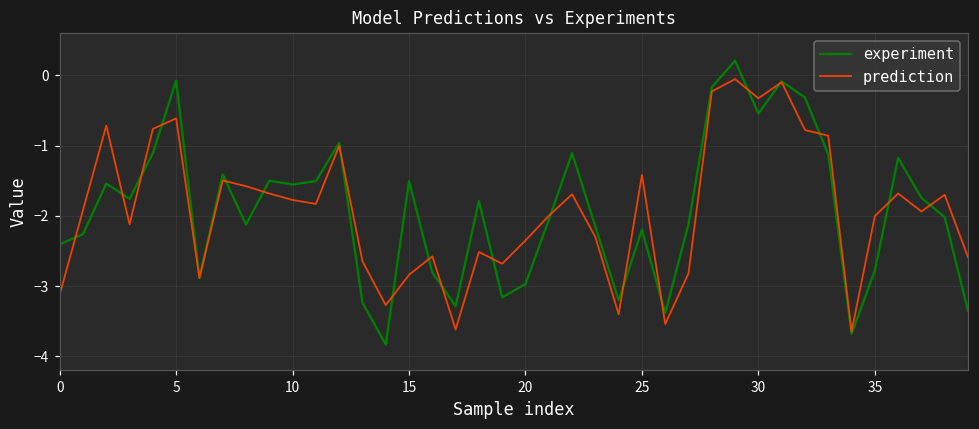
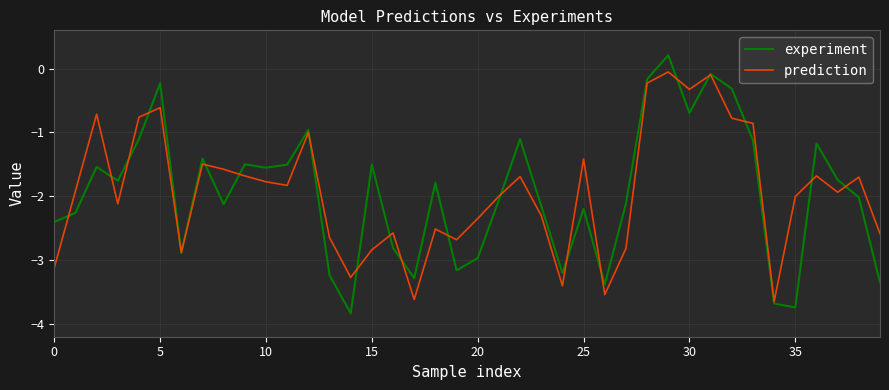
  {
    "experiment": {
      "0": -2.4,
-     "5": -0.1,
+     "5": -0.2,
      "10": -1.6,
      "15": -1.5,
      "20": -3.0,
      "25": -2.2,
-     "30": -0.5,
-     "35": -2.8
+     "30": -0.7,
+     "35": -3.7
    },
    "prediction": {
      "0": -3.1,
      "5": -0.6,
      "10": -1.8,
      "15": -2.8,
      "20": -2.3,
      "25": -1.4,
      "30": -0.3,
      "35": -2.0
    }
  }
